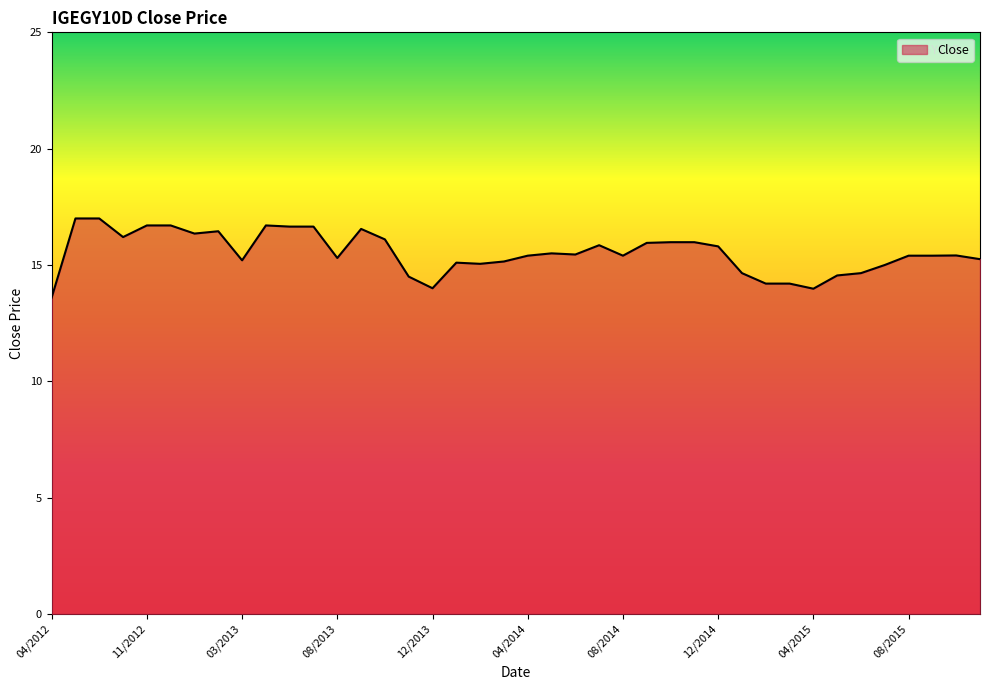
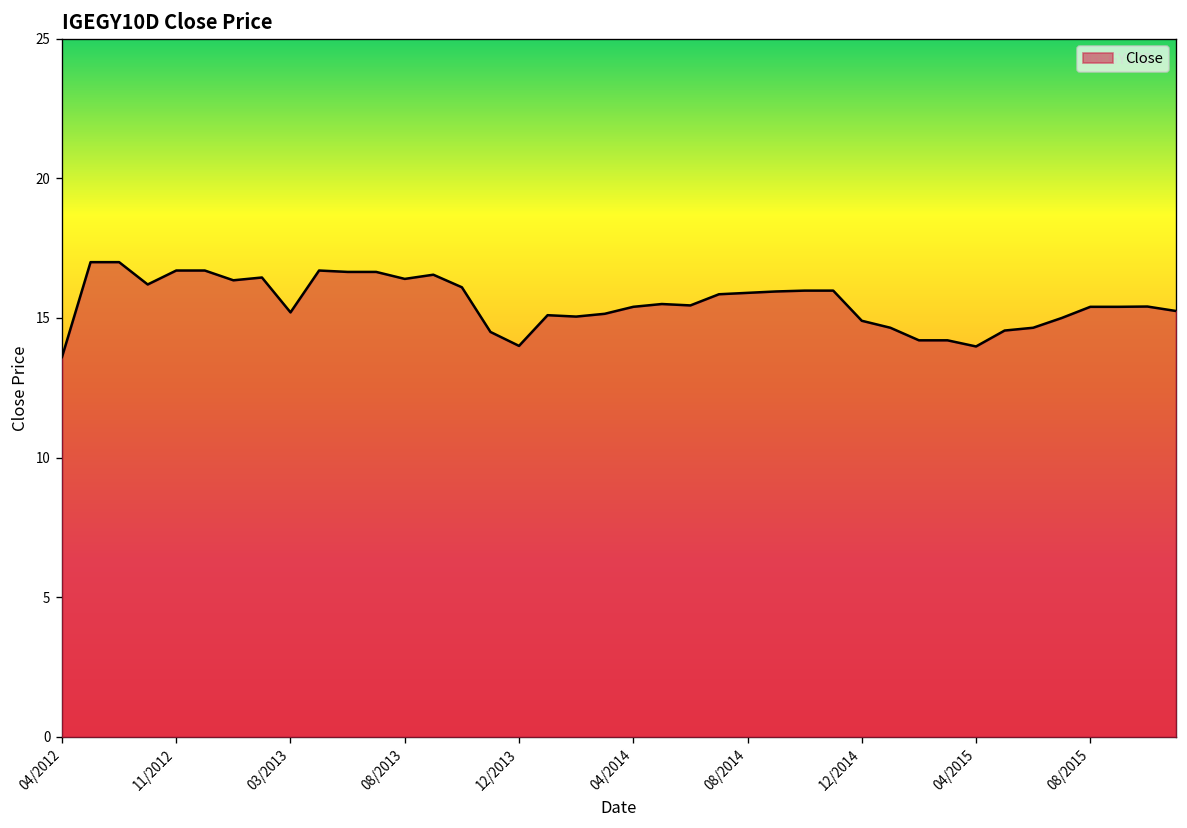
  {
    "04/2012": 13.6,
    "11/2012": 16.7,
    "03/2013": 15.2,
-   "08/2013": 15.3,
+   "08/2013": 16.4,
    "12/2013": 14.0,
    "04/2014": 15.4,
-   "08/2014": 15.4,
-   "12/2014": 15.8,
+   "08/2014": 15.9,
+   "12/2014": 14.9,
    "04/2015": 14.0,
    "08/2015": 15.4
  }
